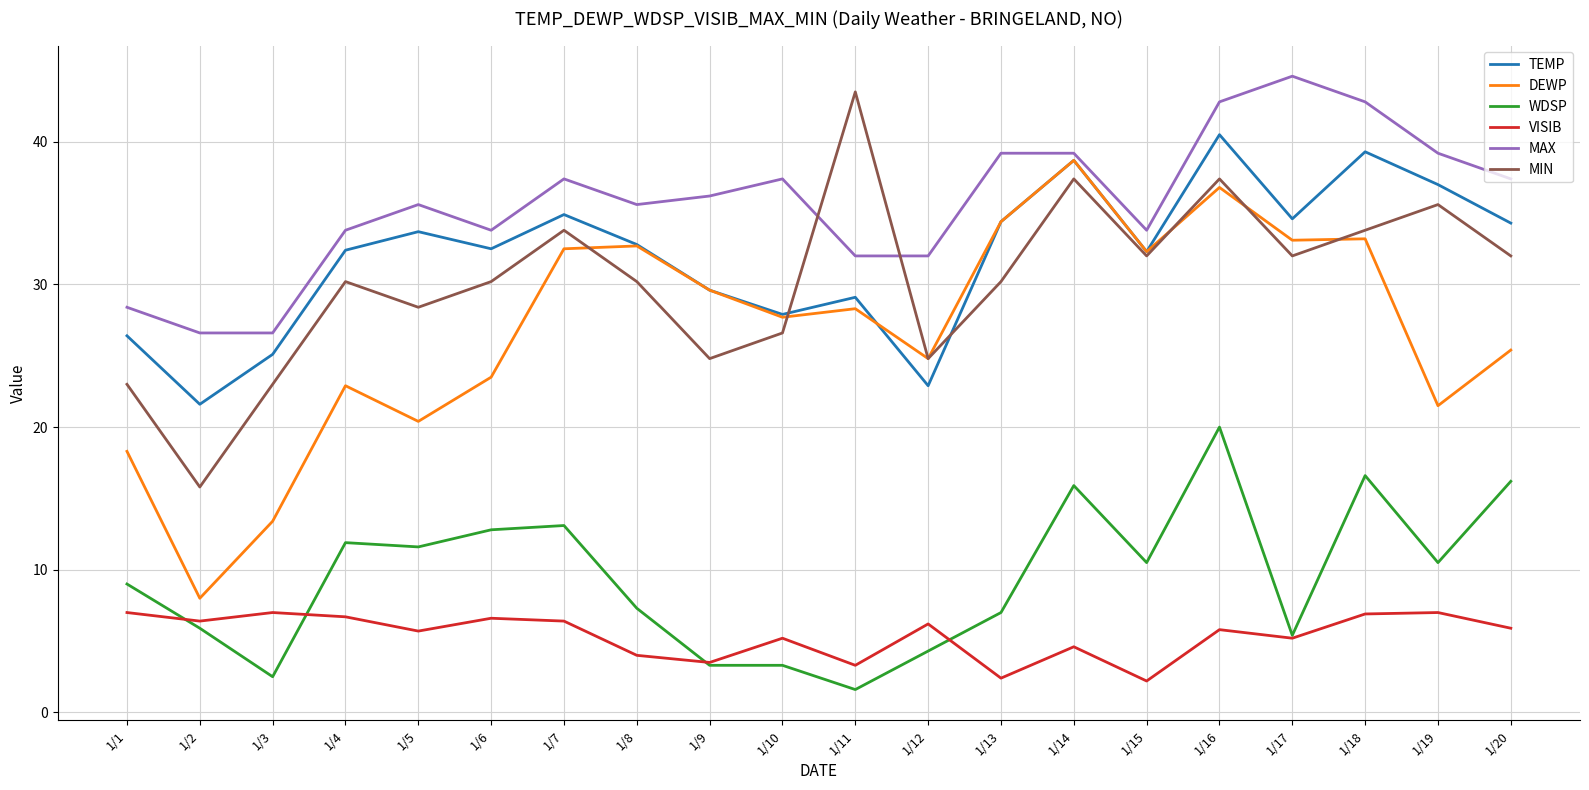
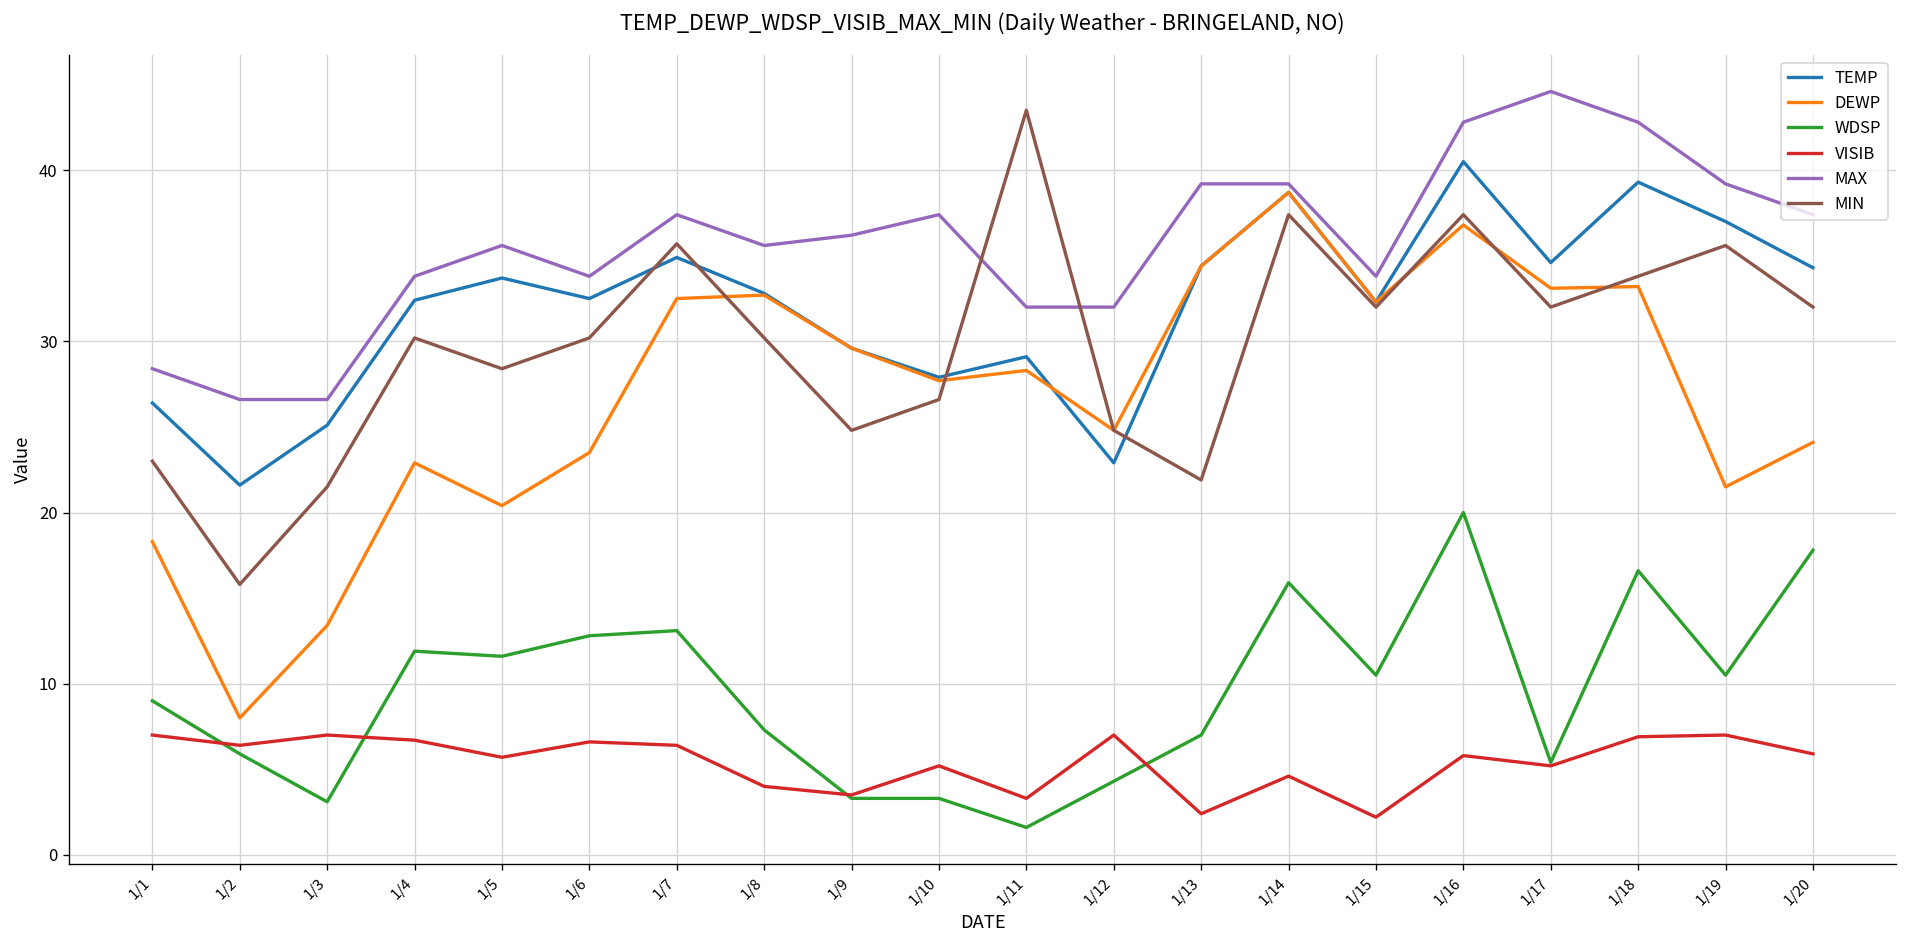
  {
    "TEMP": {
      "1/1": 26.4,
      "1/2": 21.6,
      "1/3": 25.1,
      "1/4": 32.4,
      "1/5": 33.7,
      "1/6": 32.5,
      "1/7": 34.9,
      "1/10": 27.9,
      "1/11": 29.1,
      "1/12": 22.9,
      "1/16": 40.5,
      "1/17": 34.6,
      "1/18": 39.3,
      "1/19": 37.0,
      "1/20": 34.3
    },
    "DEWP": {
      "1/1": 18.3,
      "1/2": 8.0,
      "1/3": 13.4,
      "1/4": 22.9,
      "1/5": 20.4,
      "1/6": 23.5,
      "1/7": 32.5,
      "1/10": 27.7,
      "1/11": 28.3,
      "1/16": 36.8,
      "1/17": 33.1,
      "1/18": 33.2,
      "1/19": 21.5,
-     "1/20": 25.4
+     "1/20": 24.1
    },
    "WDSP": {
      "1/1": 9.0,
      "1/2": 5.9,
-     "1/3": 2.5,
+     "1/3": 3.1,
      "1/4": 11.9,
      "1/5": 11.6,
      "1/6": 12.8,
      "1/7": 13.1,
      "1/8": 7.3,
      "1/9": 3.3,
      "1/10": 3.3,
      "1/11": 1.6,
      "1/12": 4.3,
      "1/13": 7.0,
      "1/14": 15.9,
      "1/15": 10.5,
      "1/16": 20.0,
      "1/17": 5.4,
      "1/18": 16.6,
      "1/19": 10.5,
-     "1/20": 16.2
+     "1/20": 17.8
    },
    "VISIB": {
      "1/1": 7.0,
      "1/2": 6.4,
      "1/3": 7.0,
      "1/4": 6.7,
      "1/5": 5.7,
      "1/6": 6.6,
      "1/7": 6.4,
      "1/8": 4.0,
      "1/9": 3.5,
      "1/10": 5.2,
      "1/11": 3.3,
-     "1/12": 6.2,
+     "1/12": 7.0,
      "1/13": 2.4,
      "1/14": 4.6,
      "1/15": 2.2,
      "1/16": 5.8,
      "1/17": 5.2,
      "1/18": 6.9,
      "1/19": 7.0,
      "1/20": 5.9
    },
    "MAX": {
      "1/1": 28.4,
      "1/2": 26.6,
      "1/3": 26.6,
      "1/4": 33.8,
      "1/5": 35.6,
      "1/6": 33.8,
      "1/7": 37.4,
      "1/8": 35.6,
      "1/9": 36.2,
      "1/10": 37.4,
      "1/11": 32.0,
      "1/12": 32.0,
      "1/13": 39.2,
      "1/14": 39.2,
      "1/15": 33.8,
      "1/16": 42.8,
      "1/17": 44.6,
      "1/18": 42.8,
      "1/19": 39.2
    },
    "MIN": {
      "1/1": 23.0,
      "1/2": 15.8,
-     "1/3": 23.0,
+     "1/3": 21.5,
      "1/4": 30.2,
      "1/5": 28.4,
      "1/6": 30.2,
-     "1/7": 33.8,
+     "1/7": 35.7,
      "1/8": 30.2,
      "1/9": 24.8,
      "1/10": 26.6,
      "1/11": 43.5,
-     "1/13": 30.2,
+     "1/13": 21.9,
      "1/14": 37.4,
      "1/15": 32.0,
      "1/16": 37.4,
      "1/17": 32.0,
      "1/18": 33.8,
      "1/19": 35.6,
      "1/20": 32.0
    }
  }
